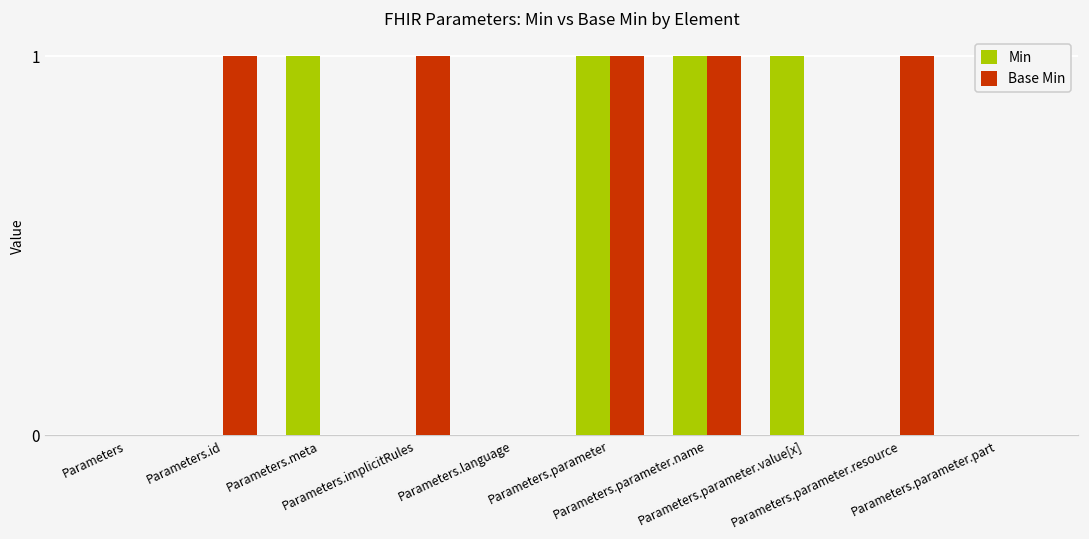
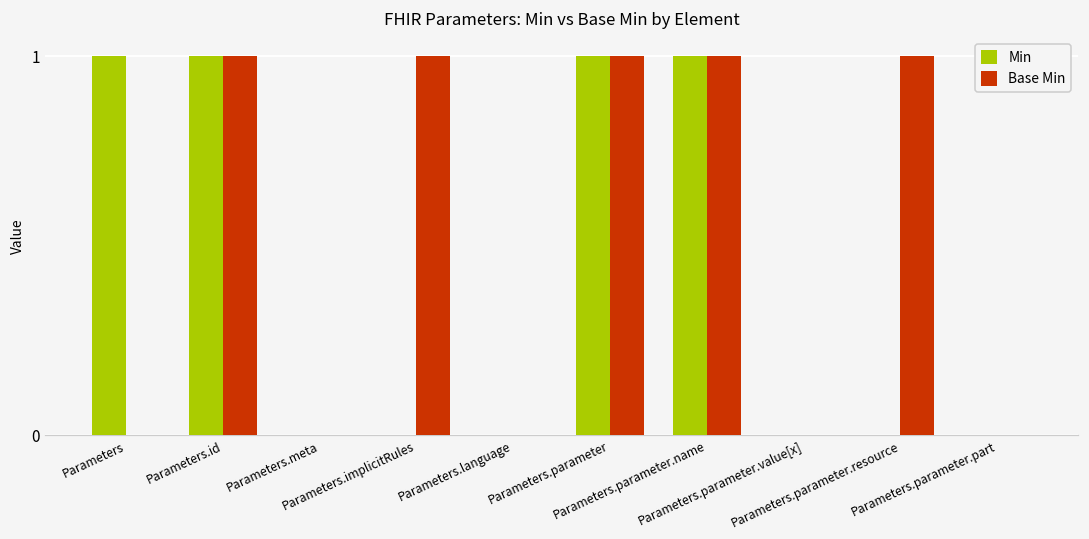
  {
    "Min": {
-     "Parameters": 0,
-     "Parameters.id": 0,
-     "Parameters.meta": 1,
+     "Parameters": 1,
+     "Parameters.id": 1,
+     "Parameters.meta": 0,
      "Parameters.implicitRules": 0,
      "Parameters.language": 0,
      "Parameters.parameter": 1,
      "Parameters.parameter.name": 1,
-     "Parameters.parameter.value[x]": 1,
+     "Parameters.parameter.value[x]": 0,
      "Parameters.parameter.resource": 0,
      "Parameters.parameter.part": 0
    },
    "Base Min": {
      "Parameters": 0,
      "Parameters.id": 1,
      "Parameters.meta": 0,
      "Parameters.implicitRules": 1,
      "Parameters.language": 0,
      "Parameters.parameter": 1,
      "Parameters.parameter.name": 1,
      "Parameters.parameter.value[x]": 0,
      "Parameters.parameter.resource": 1,
      "Parameters.parameter.part": 0
    }
  }
